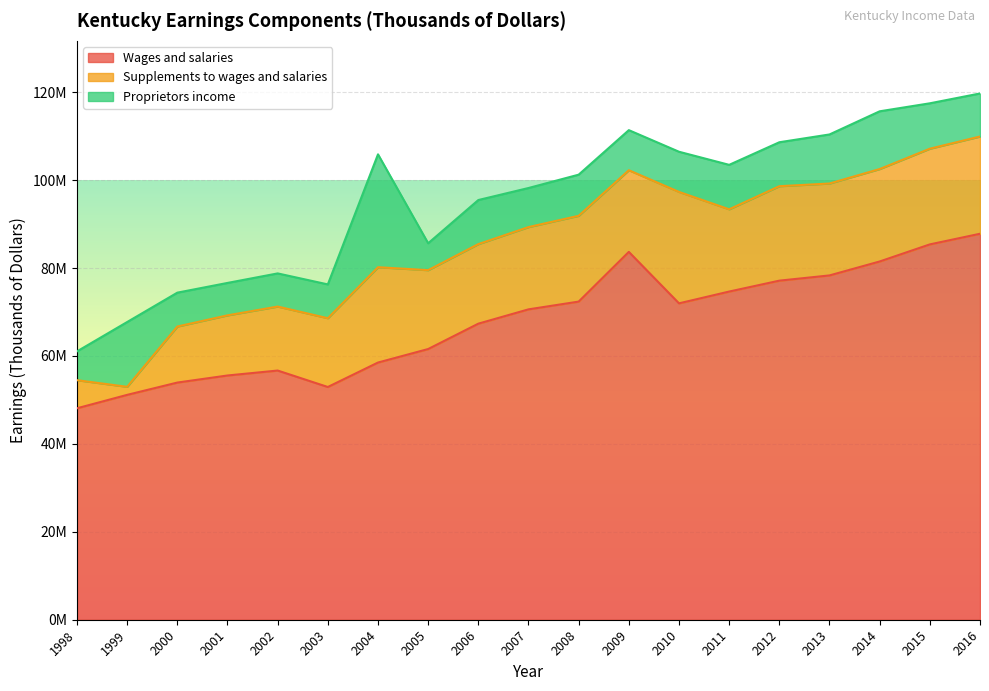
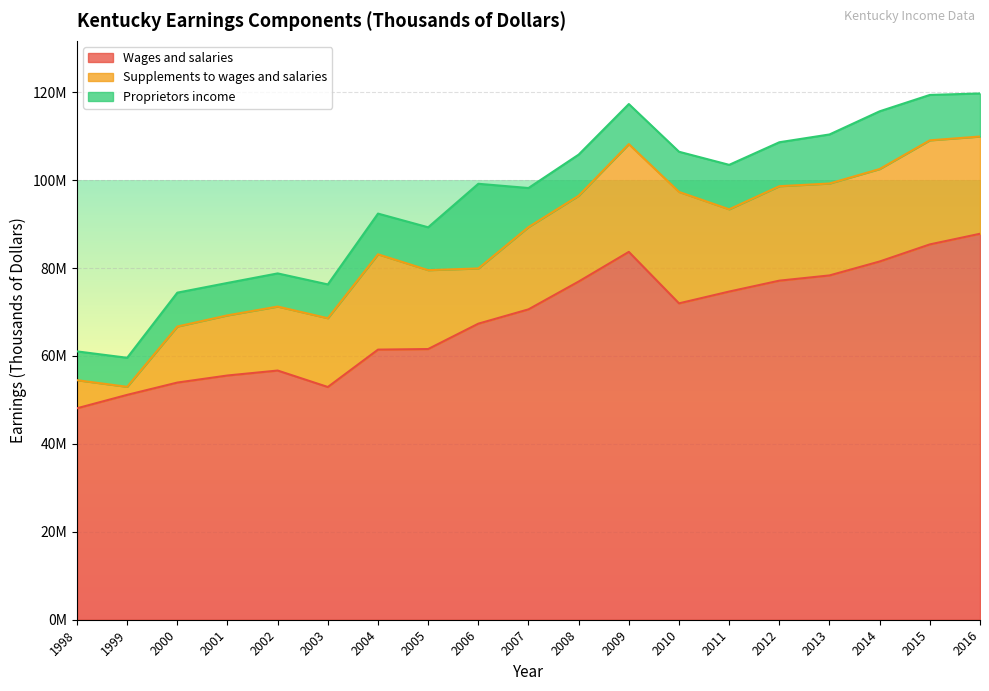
  {
    "Wages and salaries": {
      "1998": 48000000,
      "1999": 51000000,
      "2000": 54000000,
      "2001": 56000000,
      "2002": 57000000,
      "2003": 53000000,
-     "2004": 59000000,
+     "2004": 61000000,
      "2005": 62000000,
      "2006": 67000000,
      "2007": 71000000,
-     "2008": 72000000,
+     "2008": 77000000,
      "2009": 84000000,
      "2010": 72000000,
      "2011": 75000000,
      "2012": 77000000,
      "2013": 78000000,
      "2014": 81000000,
      "2015": 85000000,
      "2016": 88000000
    },
    "Supplements to wages and salaries": {
      "1998": 6000000,
      "1999": 2000000,
      "2000": 13000000,
      "2001": 14000000,
      "2002": 15000000,
      "2003": 16000000,
      "2004": 22000000,
      "2005": 18000000,
-     "2006": 18000000,
+     "2006": 13000000,
      "2007": 19000000,
      "2008": 20000000,
-     "2009": 19000000,
+     "2009": 25000000,
      "2010": 25000000,
      "2011": 19000000,
      "2012": 21000000,
      "2013": 21000000,
      "2014": 21000000,
-     "2015": 22000000,
+     "2015": 24000000,
      "2016": 22000000
    },
    "Proprietors income": {
      "1998": 7000000,
-     "1999": 15000000,
+     "1999": 7000000,
      "2000": 8000000,
      "2001": 7000000,
      "2002": 8000000,
      "2003": 8000000,
-     "2004": 26000000,
-     "2005": 6000000,
-     "2006": 10000000,
+     "2004": 9000000,
+     "2005": 10000000,
+     "2006": 19000000,
      "2007": 9000000,
      "2008": 9000000,
      "2009": 9000000,
      "2010": 9000000,
      "2011": 10000000,
      "2012": 10000000,
      "2013": 11000000,
      "2014": 13000000,
      "2015": 10000000,
      "2016": 10000000
    }
  }
